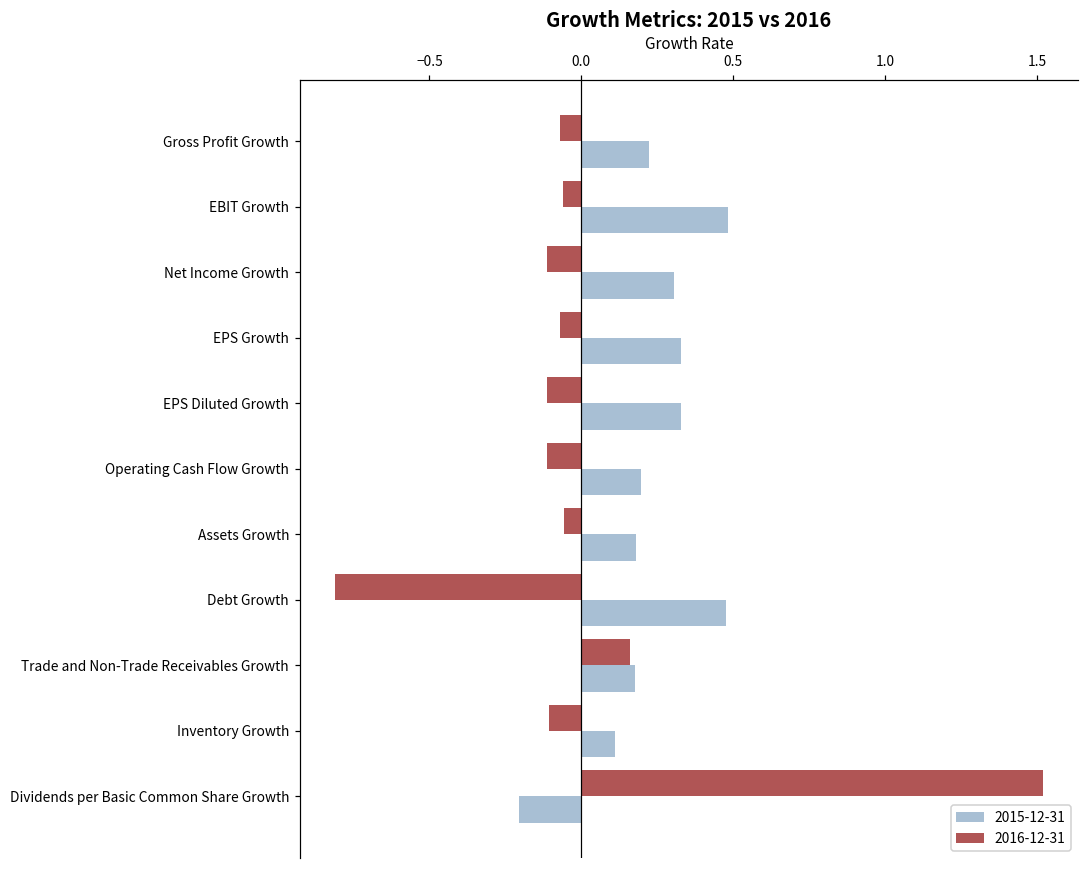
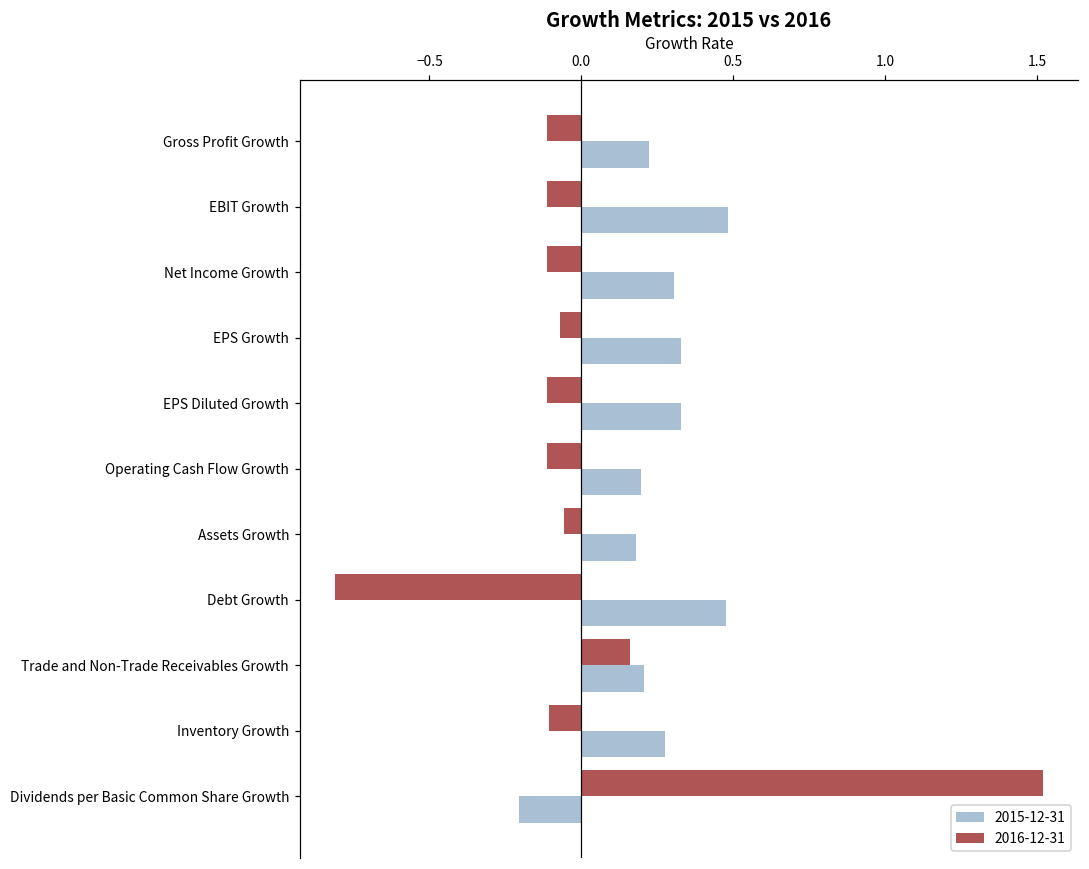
  {
    "2015-12-31": {
      "Gross Profit Growth": 0.22,
      "EBIT Growth": 0.48,
      "Net Income Growth": 0.30,
      "EPS Growth": 0.33,
      "EPS Diluted Growth": 0.33,
      "Operating Cash Flow Growth": 0.20,
      "Assets Growth": 0.18,
      "Debt Growth": 0.48,
-     "Trade and Non-Trade Receivables Growth": 0.18,
-     "Inventory Growth": 0.11,
+     "Trade and Non-Trade Receivables Growth": 0.21,
+     "Inventory Growth": 0.27,
      "Dividends per Basic Common Share Growth": -0.21
    },
    "2016-12-31": {
-     "Gross Profit Growth": -0.07,
-     "EBIT Growth": -0.06,
+     "Gross Profit Growth": -0.11,
+     "EBIT Growth": -0.11,
      "Net Income Growth": -0.11,
      "EPS Growth": -0.07,
      "EPS Diluted Growth": -0.11,
      "Operating Cash Flow Growth": -0.11,
      "Assets Growth": -0.06,
      "Debt Growth": -0.81,
      "Trade and Non-Trade Receivables Growth": 0.16,
      "Inventory Growth": -0.11,
      "Dividends per Basic Common Share Growth": 1.52
    }
  }
